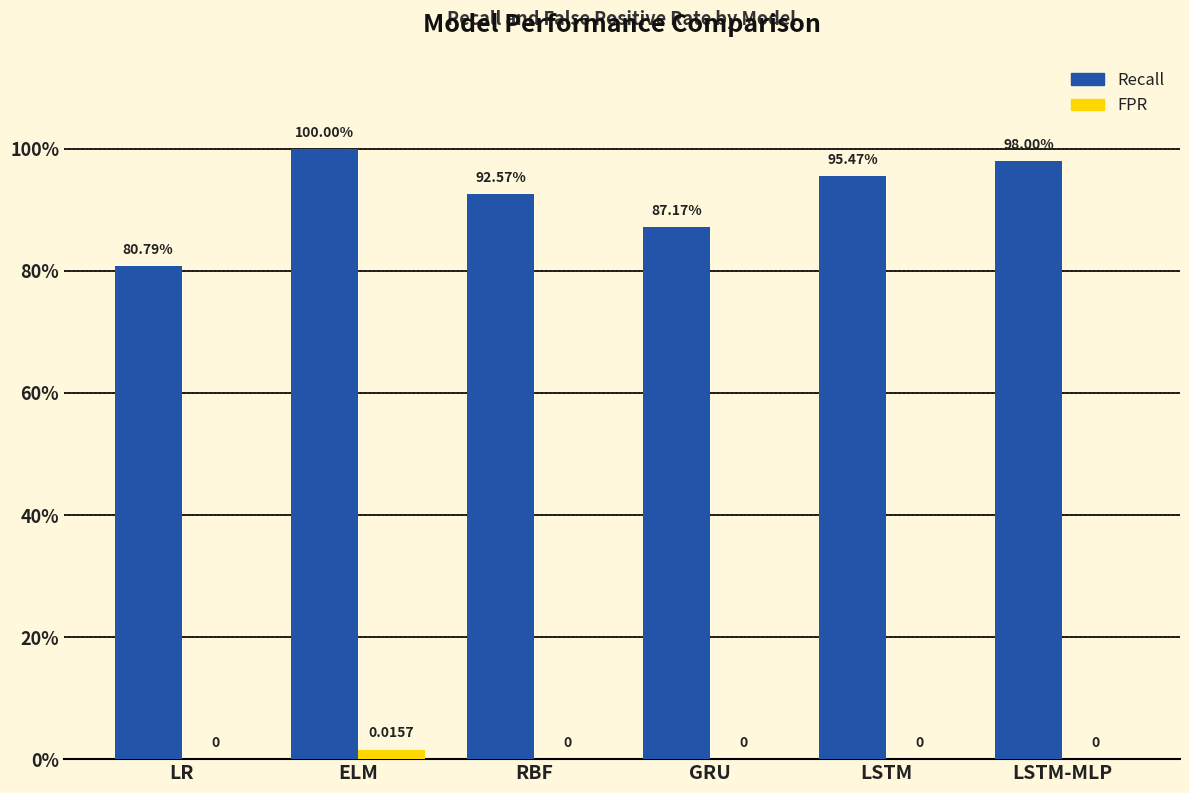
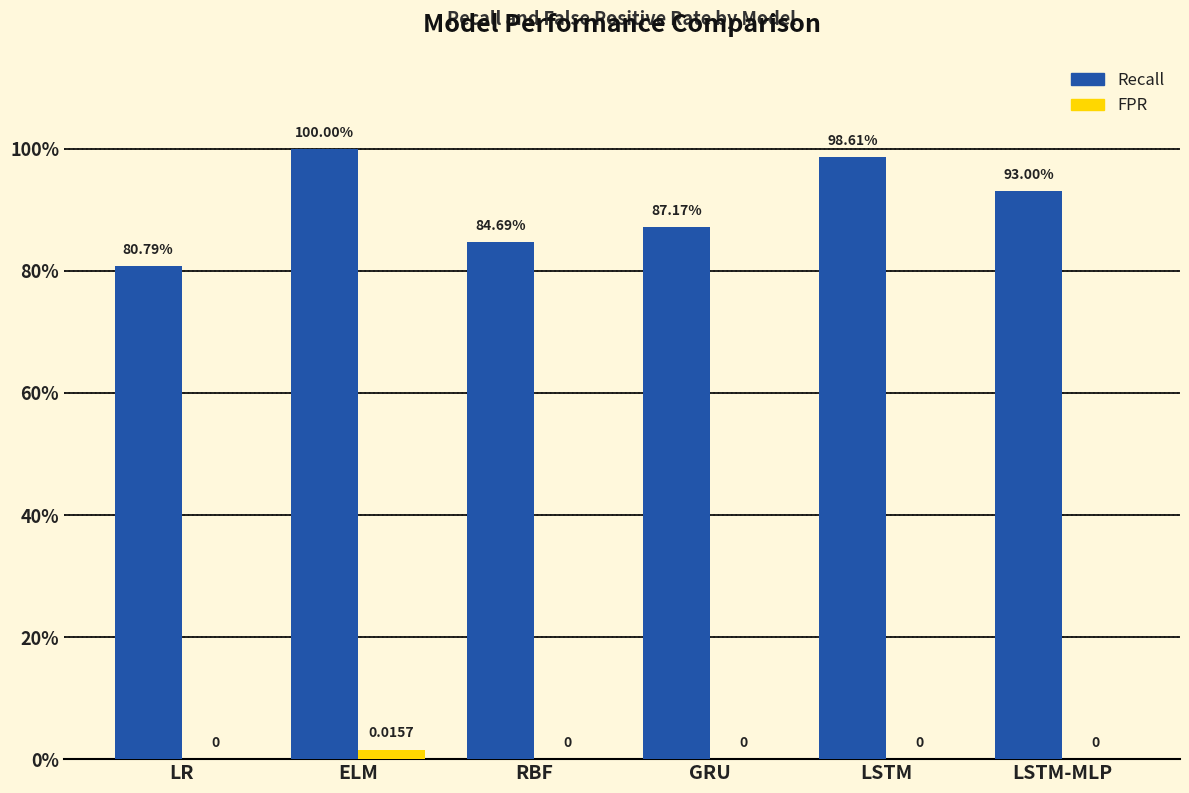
  {
    "Recall": {
      "LR": "80.79%",
      "ELM": "100.00%",
-     "RBF": "92.57%",
+     "RBF": "84.69%",
      "GRU": "87.17%",
-     "LSTM": "95.47%",
-     "LSTM-MLP": "98.00%"
+     "LSTM": "98.61%",
+     "LSTM-MLP": "93.00%"
    },
    "FPR": {
      "LR": "0",
      "ELM": "0.0157",
      "RBF": "0",
      "GRU": "0",
      "LSTM": "0",
      "LSTM-MLP": "0"
    }
  }
